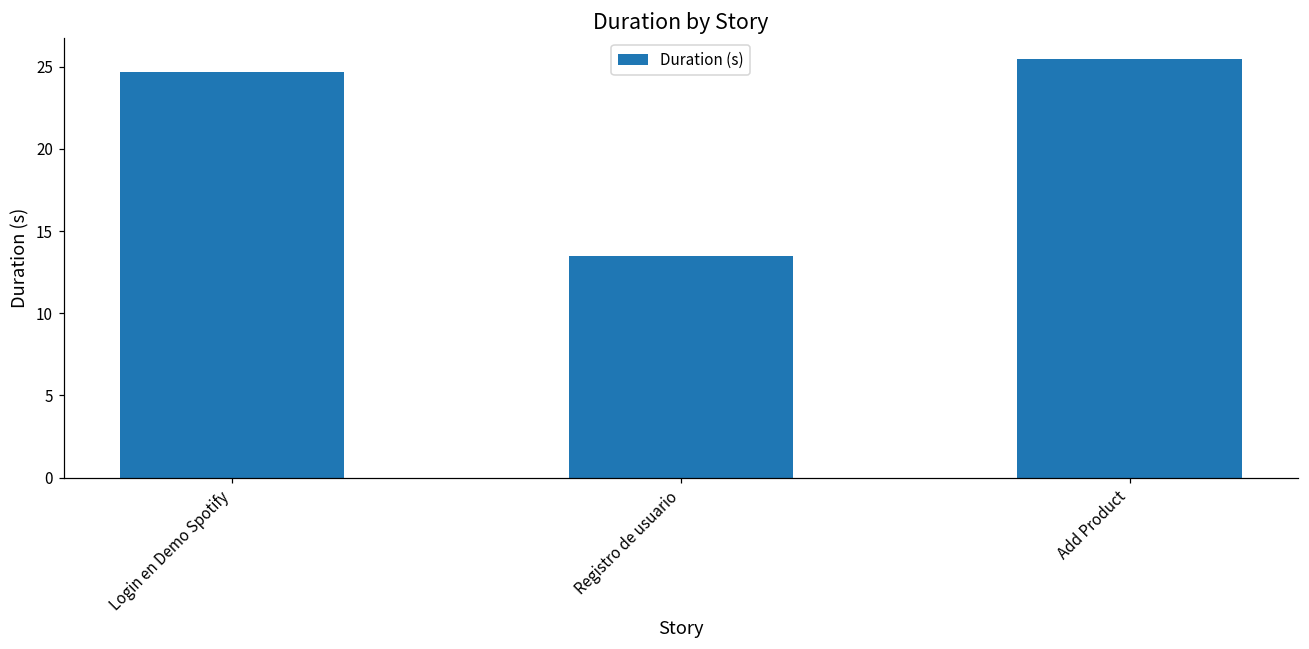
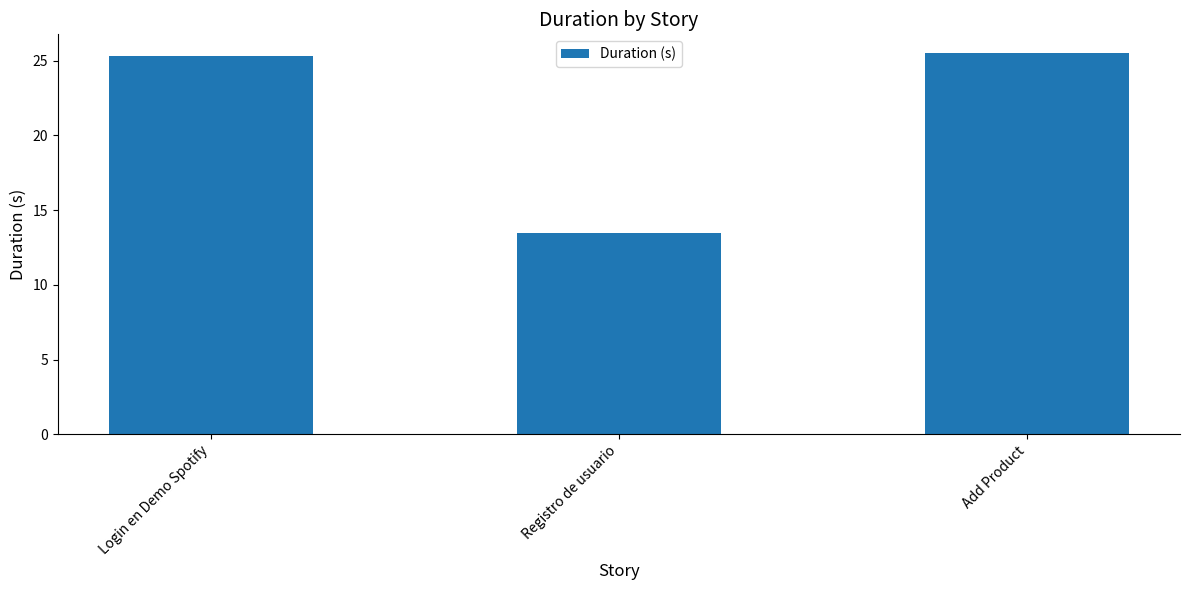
  {
-   "Login en Demo Spotify": 24.7,
+   "Login en Demo Spotify": 25.3,
    "Registro de usuario": 13.5,
    "Add Product": 25.5
  }
